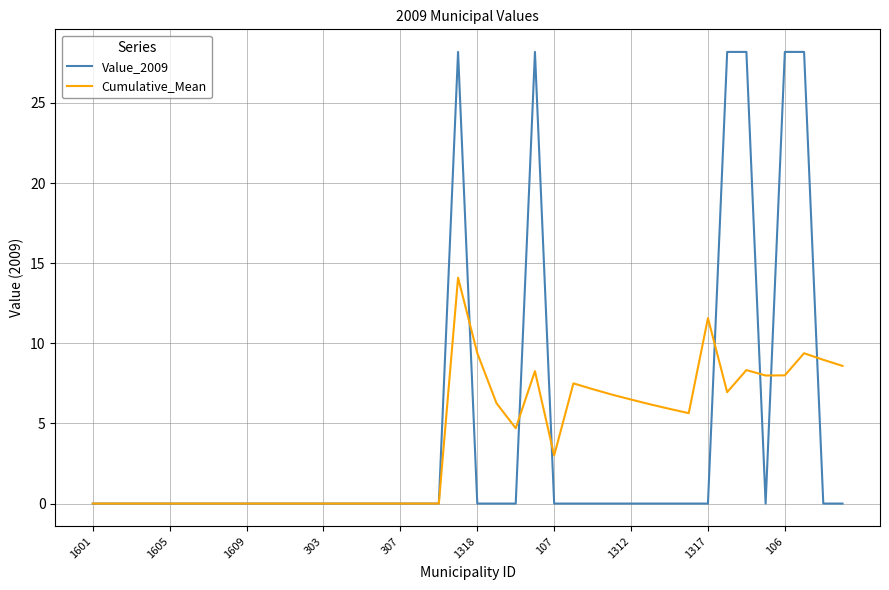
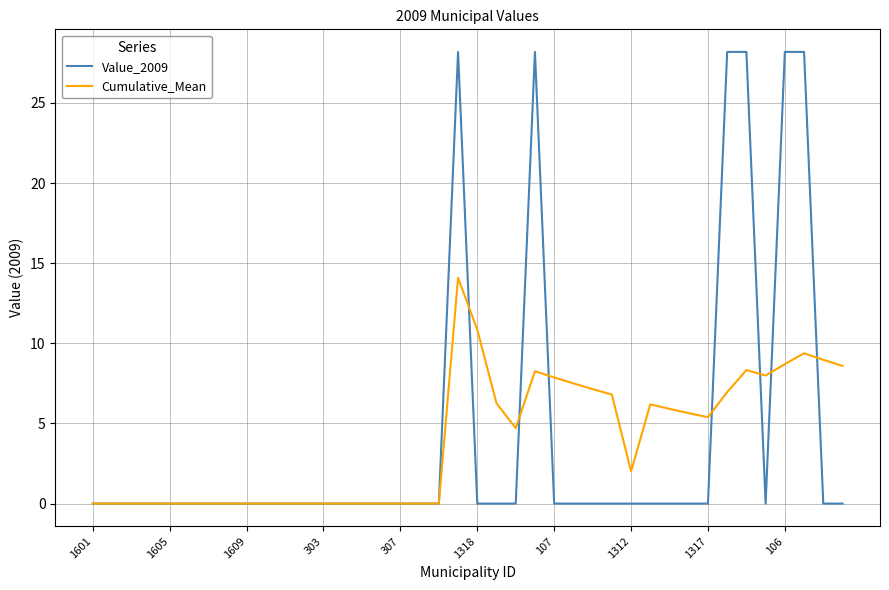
  {
    "Value_2009": {
      "1318": 0.0,
      "107": 0.0,
      "1312": 0.0,
      "1317": 0.0,
      "106": 28.2
    },
    "Cumulative_Mean": {
-     "1318": 9.4,
-     "107": 3.0,
-     "1312": 6.5,
-     "1317": 11.6,
-     "106": 8.0
+     "1318": 10.9,
+     "107": 7.9,
+     "1312": 2.0,
+     "1317": 5.4,
+     "106": 8.7
    }
  }
